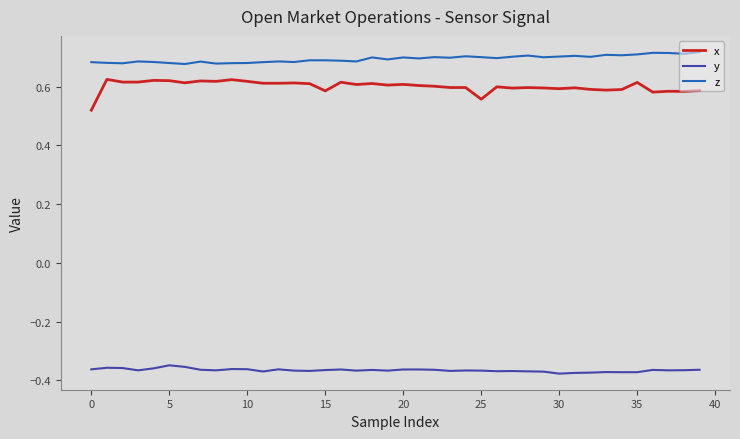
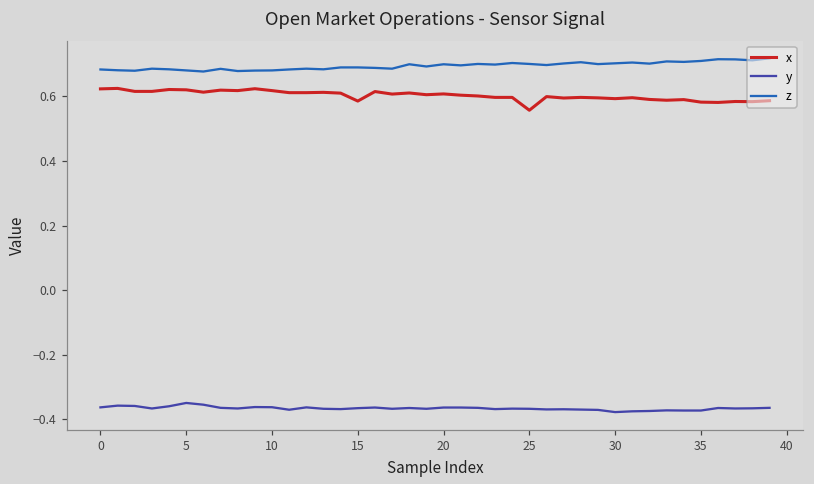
  {
    "x": {
-     "0": 0.52,
+     "0": 0.62,
      "5": 0.62,
      "10": 0.62,
      "15": 0.59,
      "20": 0.61,
      "25": 0.56,
      "30": 0.59,
-     "35": 0.61
+     "35": 0.58
    }
  }
